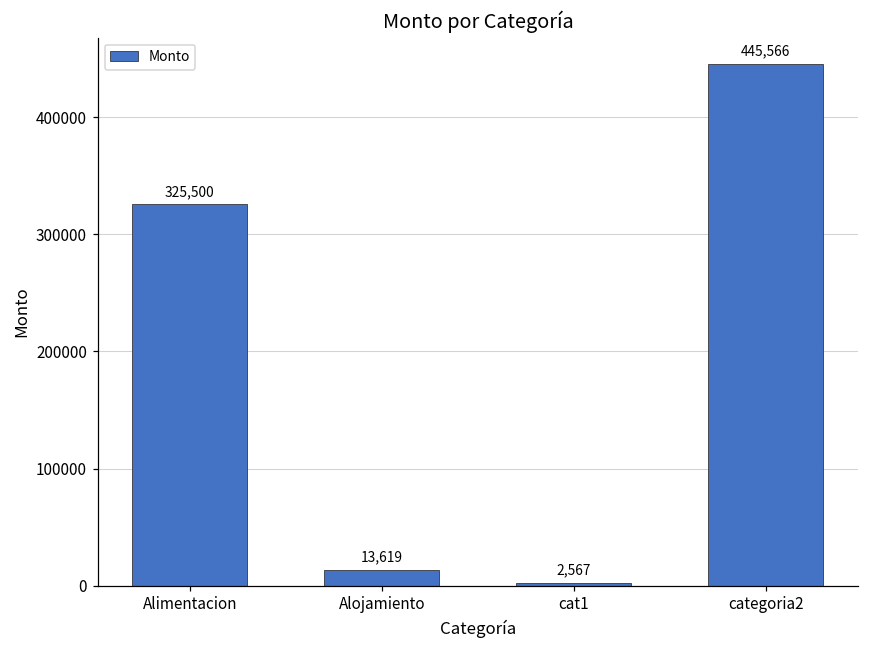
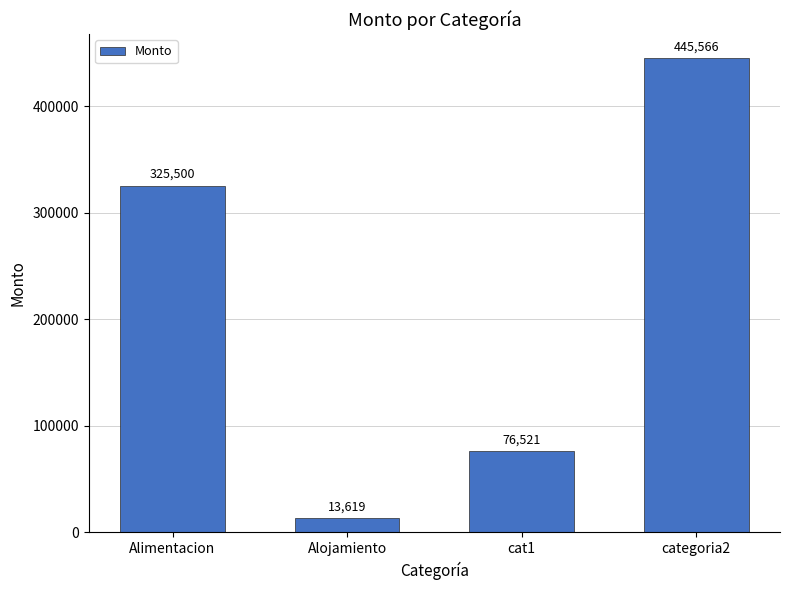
  {
    "Alimentacion": "325,500",
    "Alojamiento": "13,619",
-   "cat1": "2,567",
+   "cat1": "76,521",
    "categoria2": "445,566"
  }
